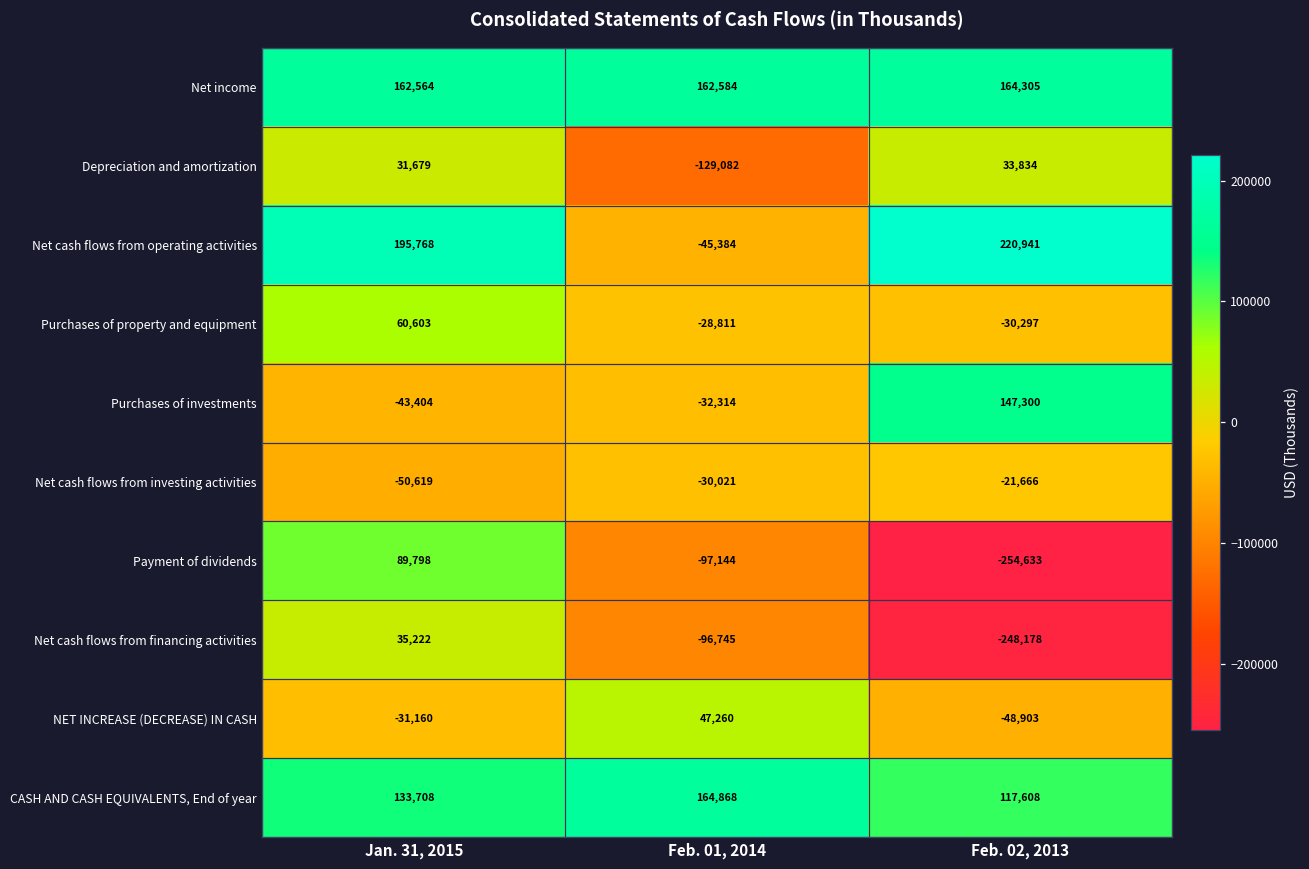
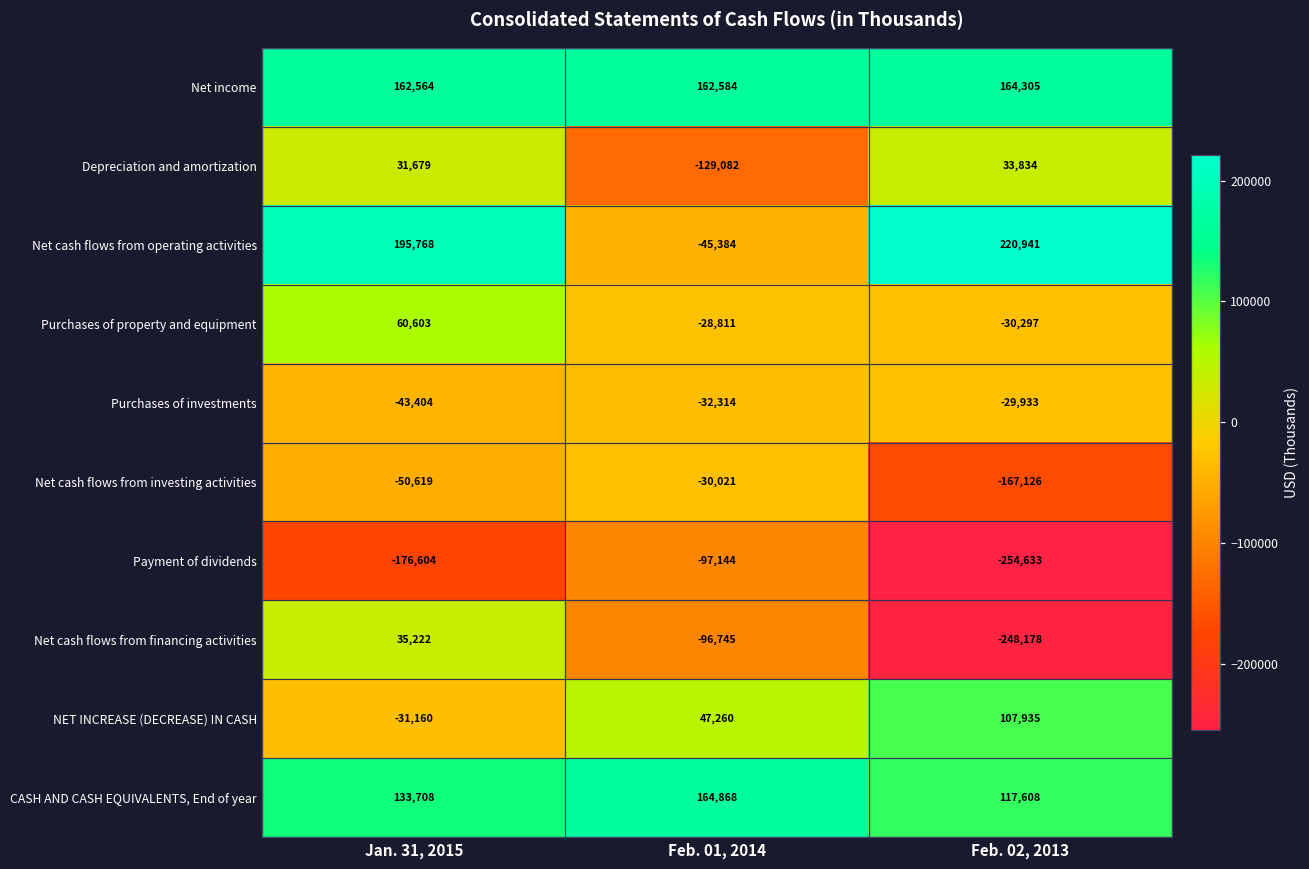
  {
    "Net income": {
      "Jan. 31, 2015": "162,564",
      "Feb. 01, 2014": "162,584",
      "Feb. 02, 2013": "164,305"
    },
    "Depreciation and amortization": {
      "Jan. 31, 2015": "31,679",
      "Feb. 01, 2014": "-129,082",
      "Feb. 02, 2013": "33,834"
    },
    "Net cash flows from operating activities": {
      "Jan. 31, 2015": "195,768",
      "Feb. 01, 2014": "-45,384",
      "Feb. 02, 2013": "220,941"
    },
    "Purchases of property and equipment": {
      "Jan. 31, 2015": "60,603",
      "Feb. 01, 2014": "-28,811",
      "Feb. 02, 2013": "-30,297"
    },
    "Purchases of investments": {
      "Jan. 31, 2015": "-43,404",
      "Feb. 01, 2014": "-32,314",
-     "Feb. 02, 2013": "147,300"
+     "Feb. 02, 2013": "-29,933"
    },
    "Net cash flows from investing activities": {
      "Jan. 31, 2015": "-50,619",
      "Feb. 01, 2014": "-30,021",
-     "Feb. 02, 2013": "-21,666"
+     "Feb. 02, 2013": "-167,126"
    },
    "Payment of dividends": {
-     "Jan. 31, 2015": "89,798",
+     "Jan. 31, 2015": "-176,604",
      "Feb. 01, 2014": "-97,144",
      "Feb. 02, 2013": "-254,633"
    },
    "Net cash flows from financing activities": {
      "Jan. 31, 2015": "35,222",
      "Feb. 01, 2014": "-96,745",
      "Feb. 02, 2013": "-248,178"
    },
    "NET INCREASE (DECREASE) IN CASH": {
      "Jan. 31, 2015": "-31,160",
      "Feb. 01, 2014": "47,260",
-     "Feb. 02, 2013": "-48,903"
+     "Feb. 02, 2013": "107,935"
    },
    "CASH AND CASH EQUIVALENTS, End of year": {
      "Jan. 31, 2015": "133,708",
      "Feb. 01, 2014": "164,868",
      "Feb. 02, 2013": "117,608"
    }
  }
